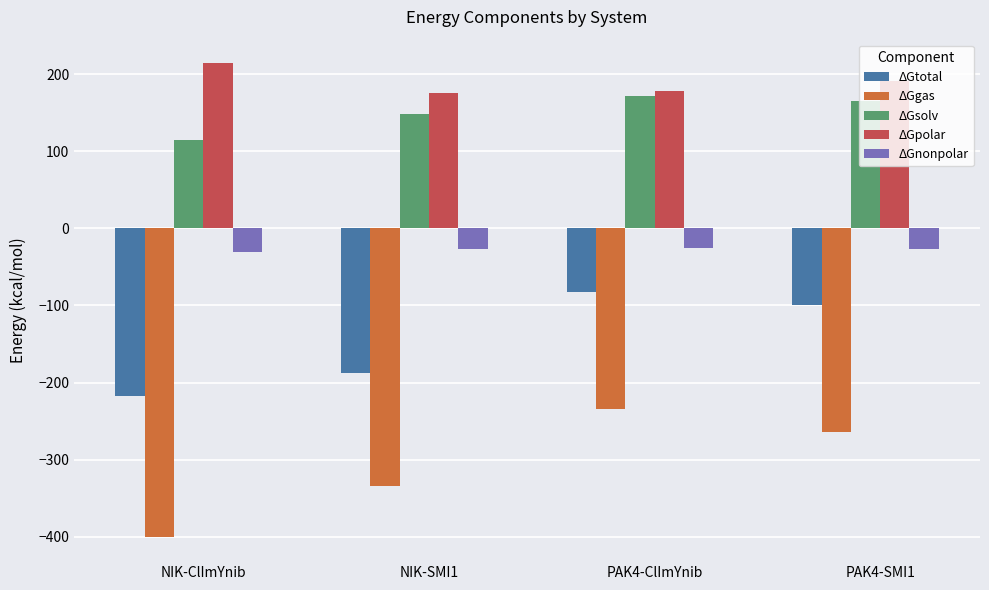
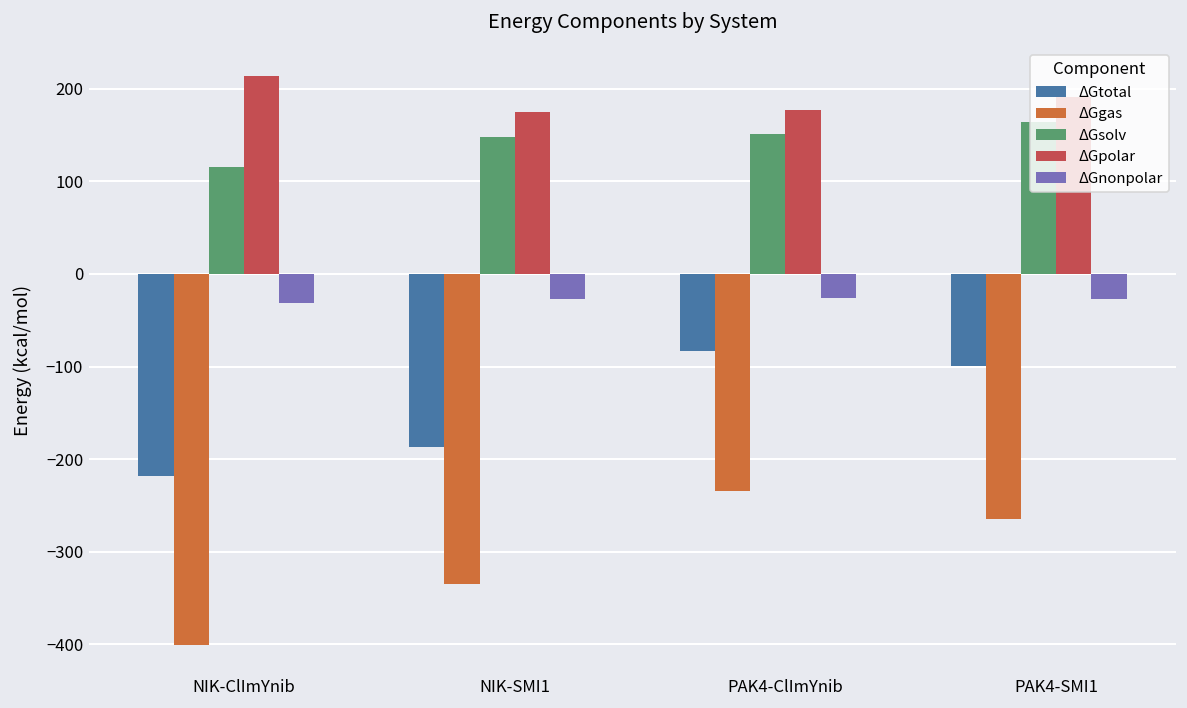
  {
    "ΔGsolv": {
      "NIK-ClImYnib": 120,
      "NIK-SMI1": 150,
-     "PAK4-ClImYnib": 170
+     "PAK4-ClImYnib": 150
    }
  }
